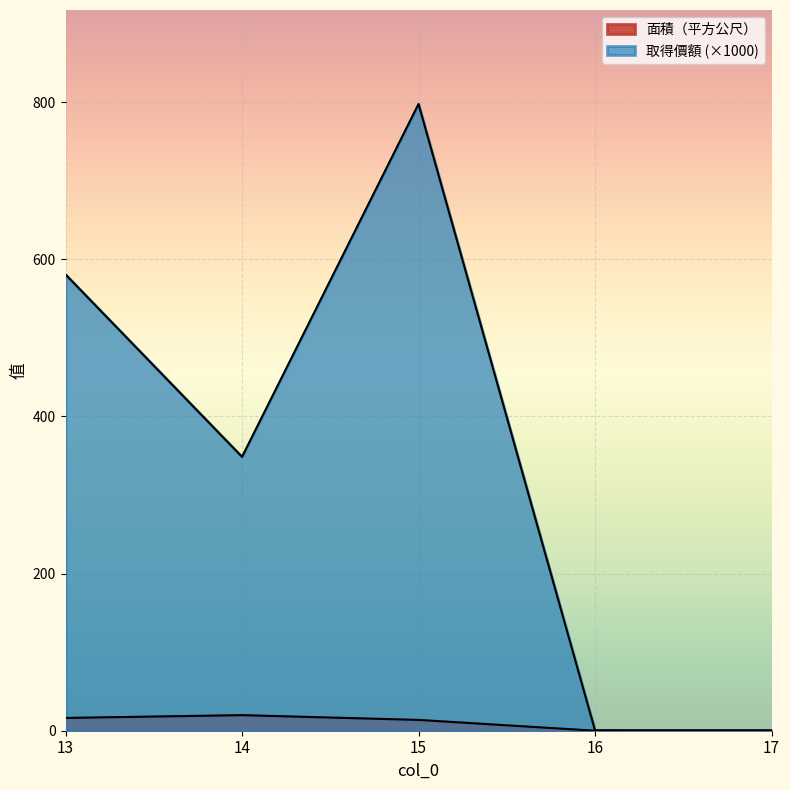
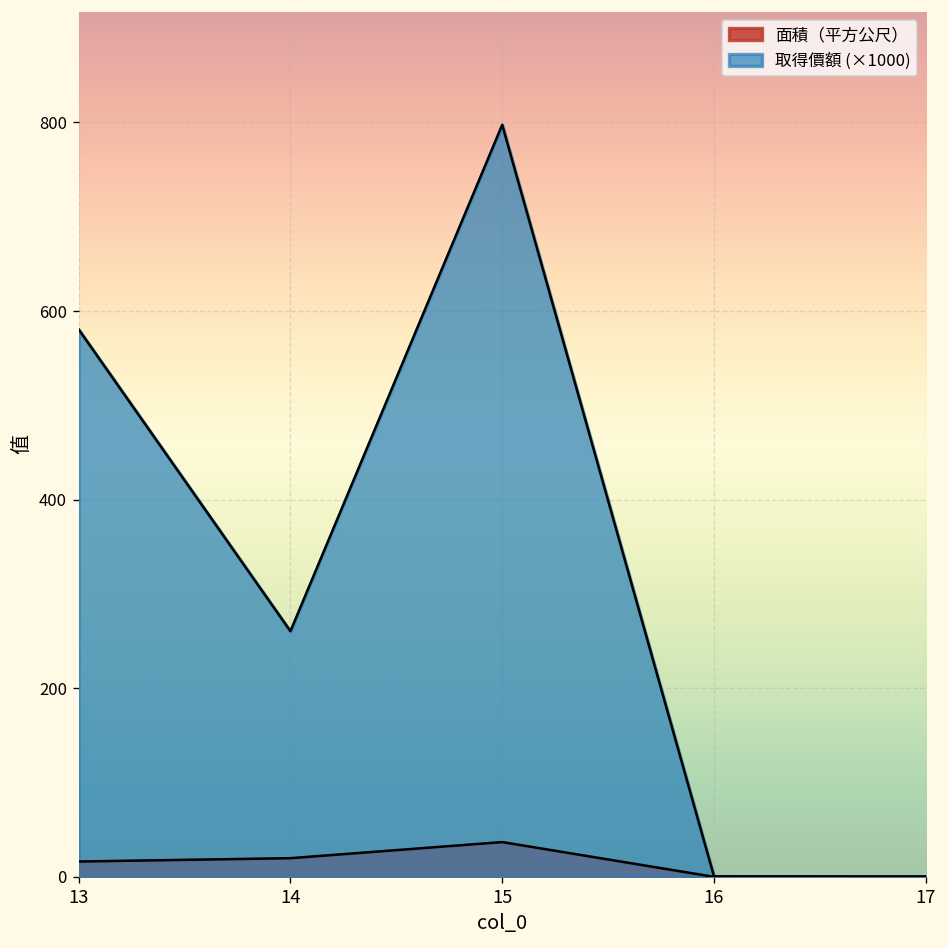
  {
    "面積（平方公尺）": {
      "13": 20,
      "14": 20,
-     "15": 10
+     "15": 40
    },
    "取得價額 (×1000)": {
      "13": 580,
-     "14": 350,
+     "14": 260,
      "15": 800
    }
  }
